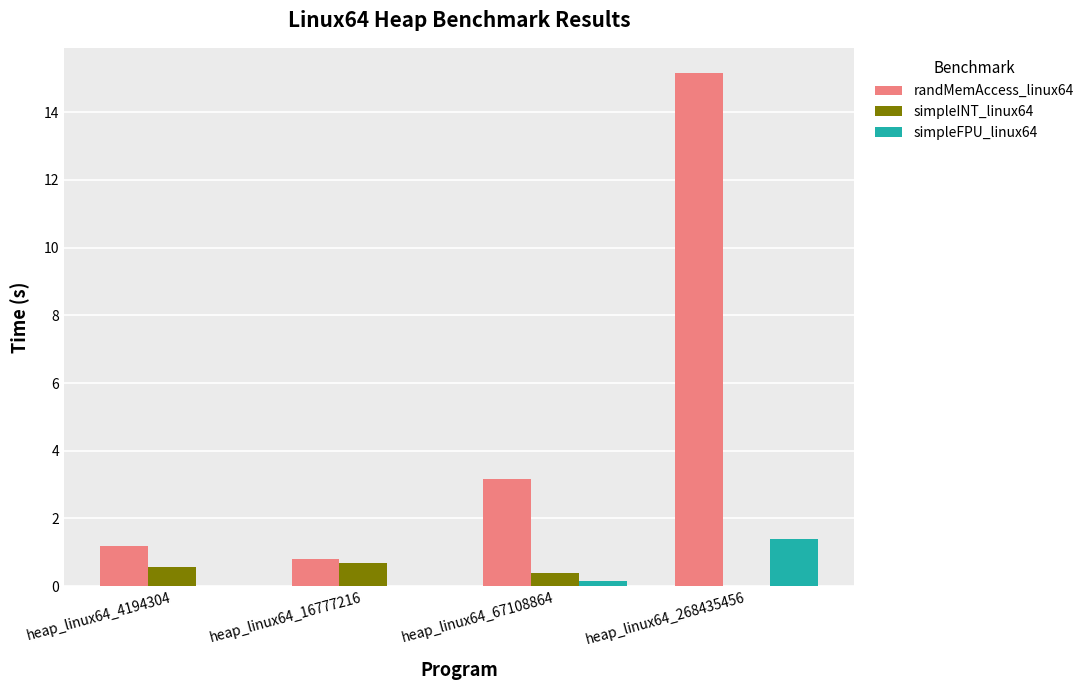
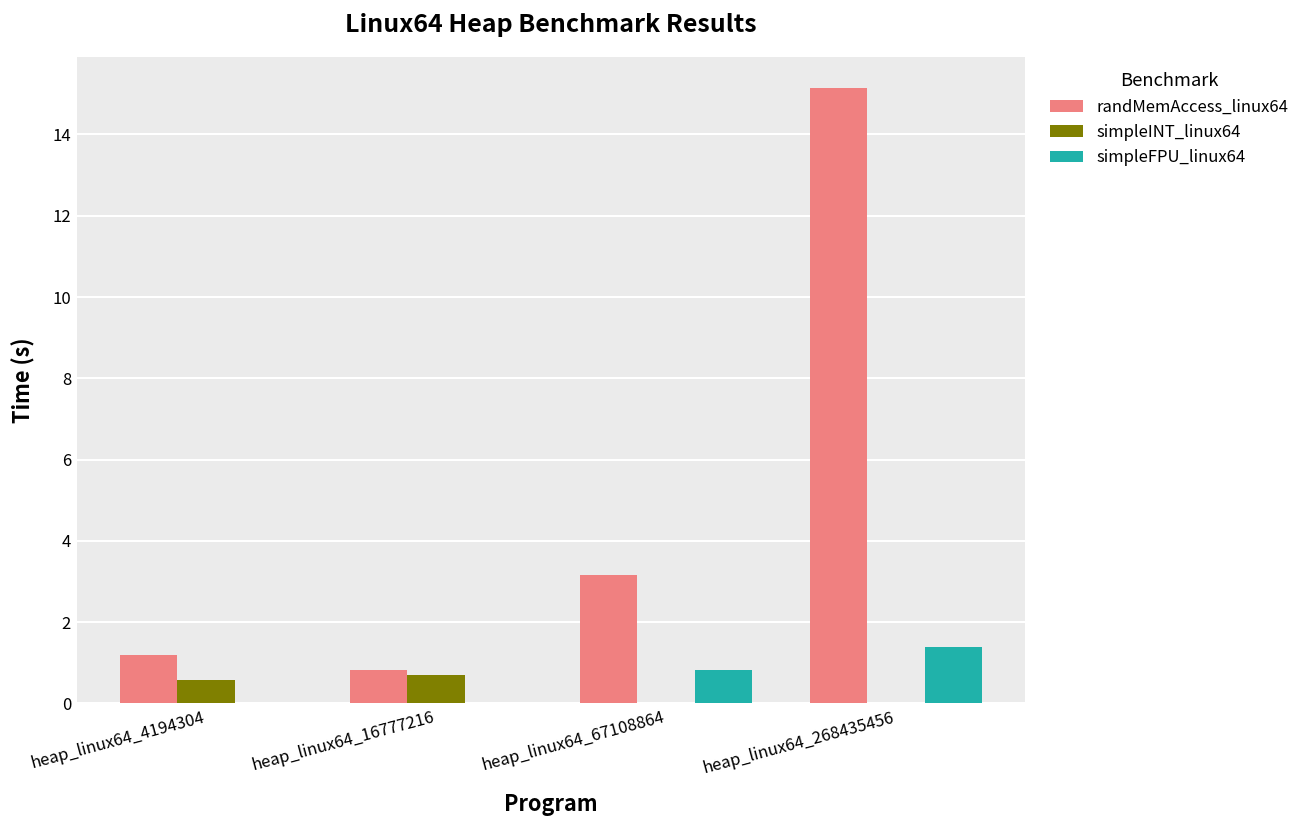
  {
    "randMemAccess_linux64": {
      "heap_linux64_4194304": 1.2,
      "heap_linux64_16777216": 0.8,
      "heap_linux64_67108864": 3.2,
      "heap_linux64_268435456": 15.1
    },
    "simpleINT_linux64": {
      "heap_linux64_4194304": 0.6,
      "heap_linux64_16777216": 0.7,
-     "heap_linux64_67108864": 0.4,
+     "heap_linux64_67108864": 0.0,
      "heap_linux64_268435456": 0.0
    },
    "simpleFPU_linux64": {
      "heap_linux64_4194304": 0.0,
      "heap_linux64_16777216": 0.0,
-     "heap_linux64_67108864": 0.2,
+     "heap_linux64_67108864": 0.8,
      "heap_linux64_268435456": 1.4
    }
  }
